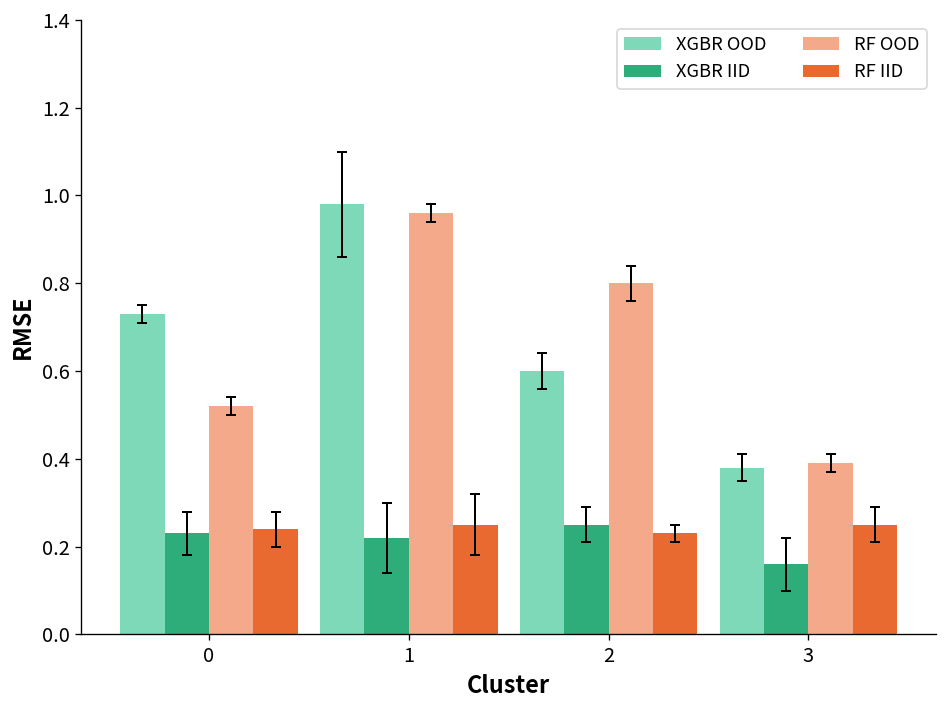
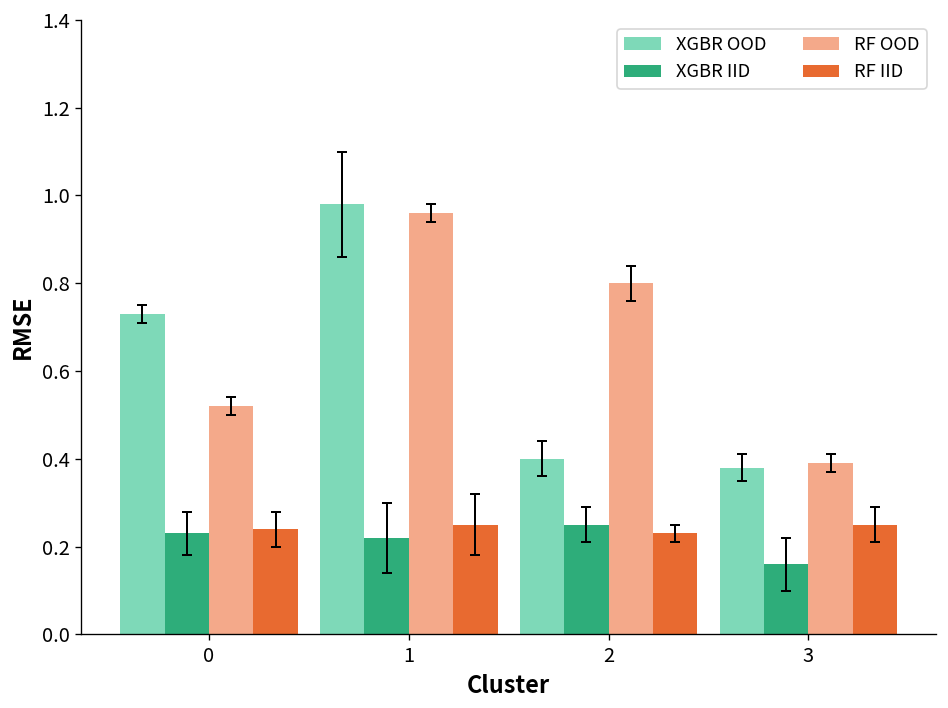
  {
    "XGBR OOD": {
      "0": 0.73,
      "1": 0.98,
-     "2": 0.6,
+     "2": 0.4,
      "3": 0.38
    },
    "XGBR IID": {
      "0": 0.23,
      "1": 0.22,
      "2": 0.25,
      "3": 0.16
    },
    "RF OOD": {
      "0": 0.52,
      "1": 0.96,
      "2": 0.8,
      "3": 0.39
    },
    "RF IID": {
      "0": 0.24,
      "1": 0.25,
      "2": 0.23,
      "3": 0.25
    }
  }
